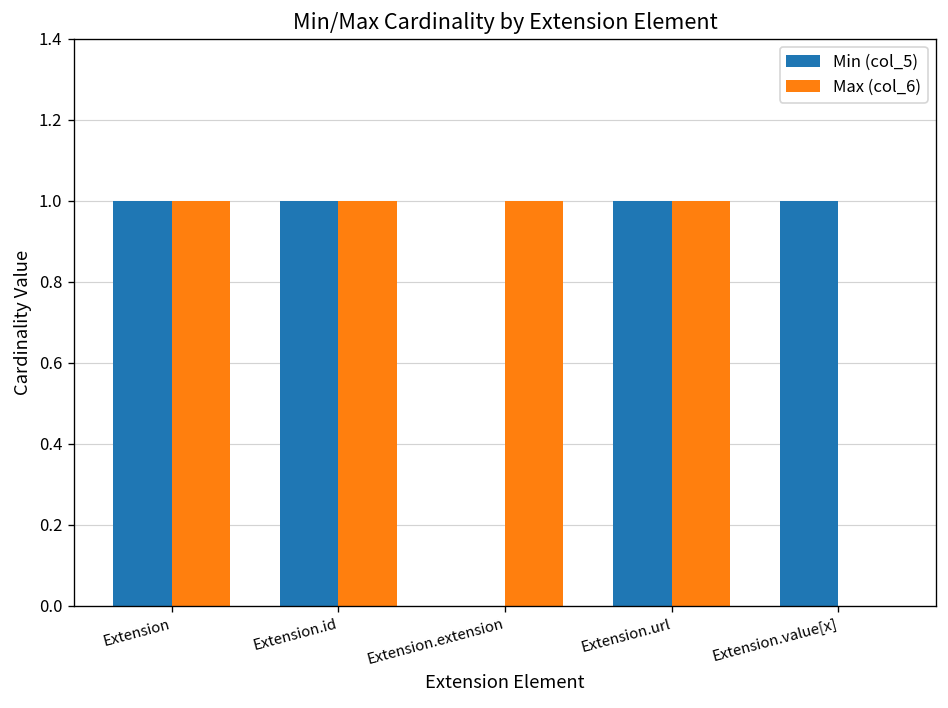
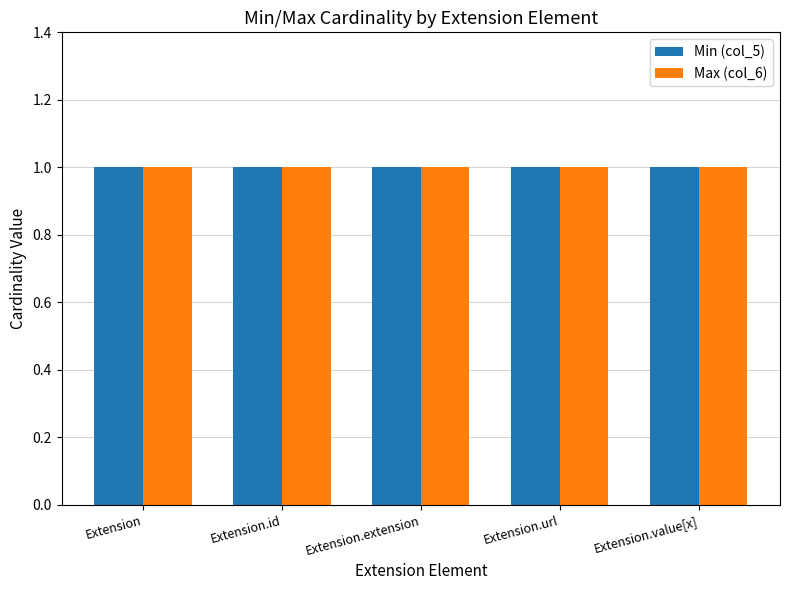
  {
    "Min (col_5)": {
      "Extension": 1,
      "Extension.id": 1,
-     "Extension.extension": 0,
+     "Extension.extension": 1,
      "Extension.url": 1,
      "Extension.value[x]": 1
    },
    "Max (col_6)": {
      "Extension": 1,
      "Extension.id": 1,
      "Extension.extension": 1,
      "Extension.url": 1,
-     "Extension.value[x]": 0
+     "Extension.value[x]": 1
    }
  }
